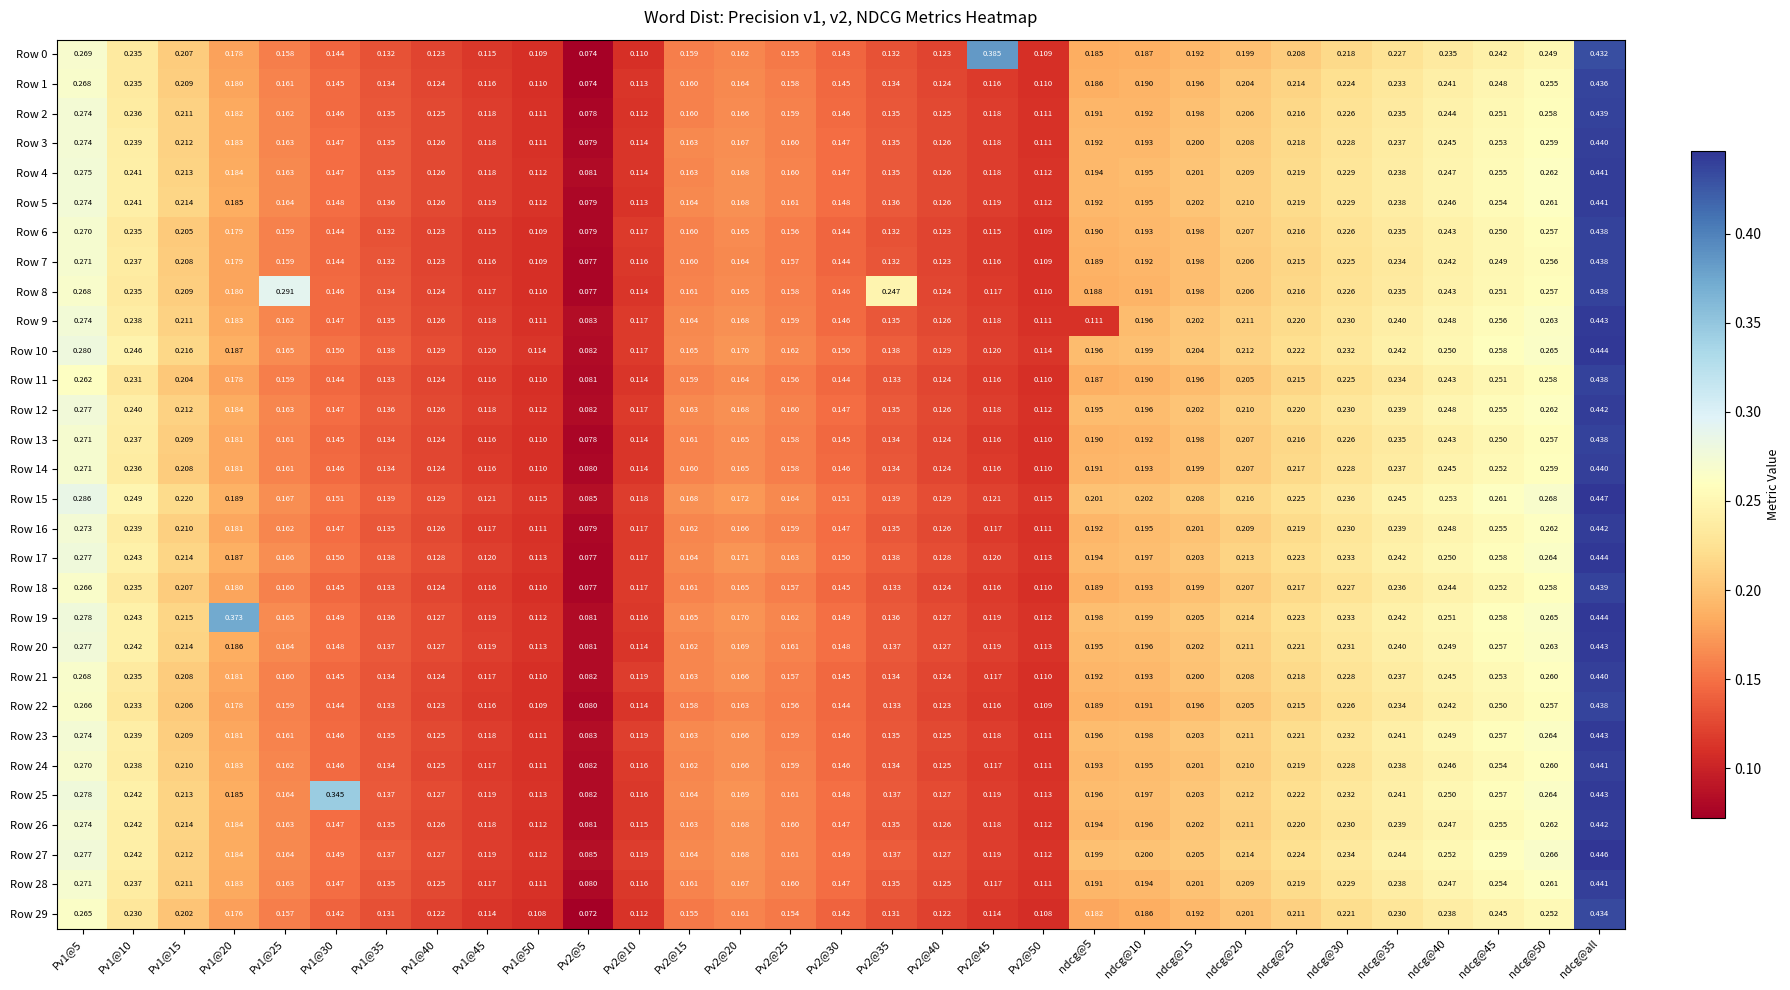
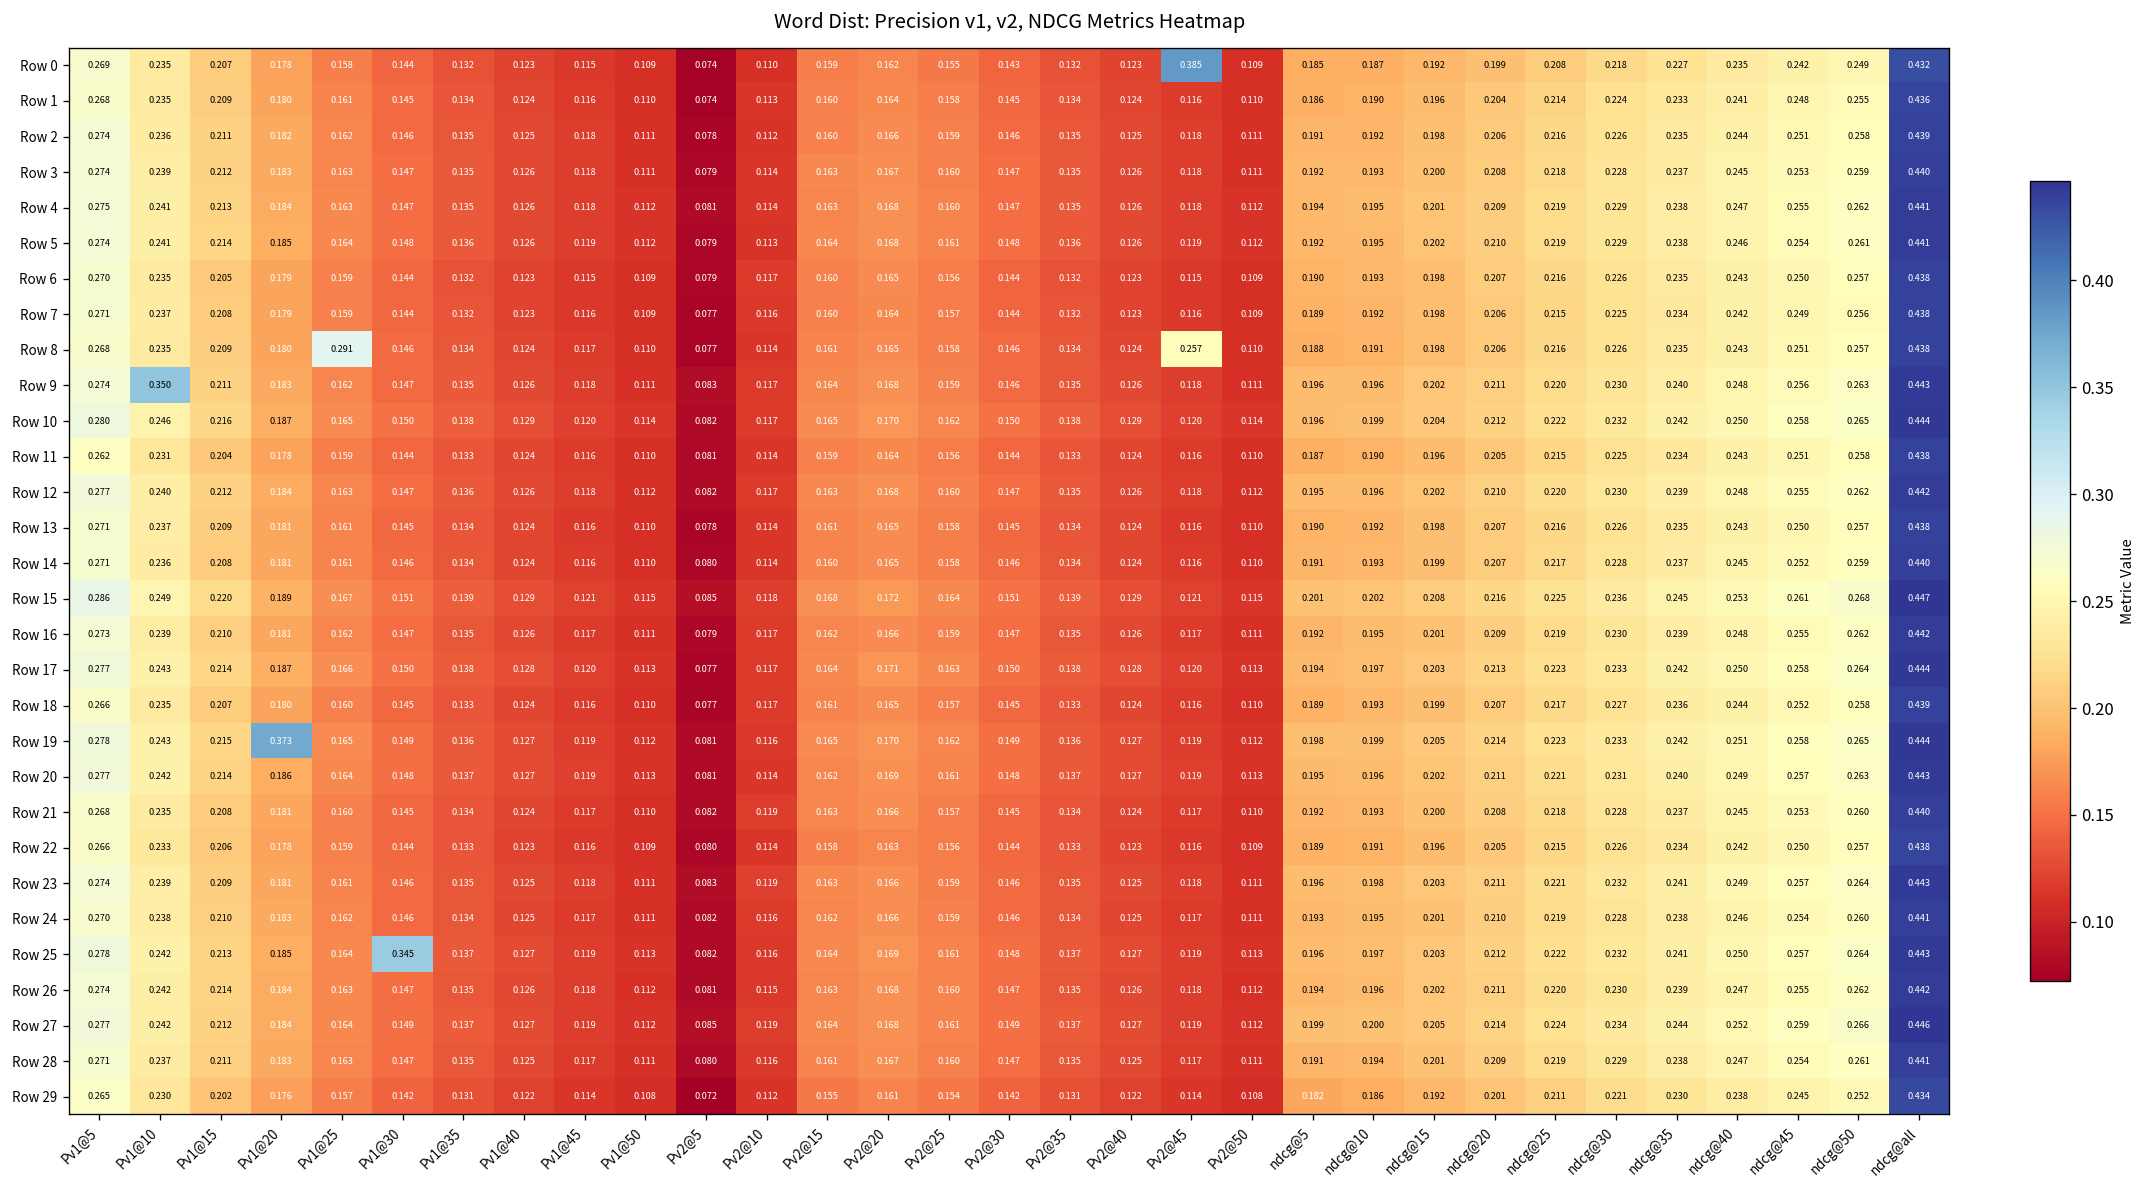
  {
    "Row 8": {
      "Pv1@5": 0.268,
      "Pv1@10": 0.235,
      "Pv1@15": 0.209,
      "Pv1@20": 0.180,
      "Pv1@25": 0.291,
      "Pv1@30": 0.146,
      "Pv1@35": 0.134,
      "Pv1@40": 0.124,
      "Pv1@45": 0.117,
      "Pv1@50": 0.110,
      "Pv2@5": 0.077,
      "Pv2@10": 0.114,
      "Pv2@15": 0.161,
      "Pv2@20": 0.165,
      "Pv2@25": 0.158,
      "Pv2@30": 0.146,
-     "Pv2@35": 0.247,
+     "Pv2@35": 0.134,
      "Pv2@40": 0.124,
-     "Pv2@45": 0.117,
+     "Pv2@45": 0.257,
      "Pv2@50": 0.110,
      "ndcg@5": 0.188,
      "ndcg@10": 0.191,
      "ndcg@15": 0.198,
      "ndcg@20": 0.206,
      "ndcg@25": 0.216,
      "ndcg@30": 0.226,
      "ndcg@35": 0.235,
      "ndcg@40": 0.243,
      "ndcg@45": 0.251,
      "ndcg@50": 0.257,
      "ndcg@all": 0.438
    },
    "Row 9": {
      "Pv1@5": 0.274,
-     "Pv1@10": 0.238,
+     "Pv1@10": 0.350,
      "Pv1@15": 0.211,
      "Pv1@20": 0.183,
      "Pv1@25": 0.162,
      "Pv1@30": 0.147,
      "Pv1@35": 0.135,
      "Pv1@40": 0.126,
      "Pv1@45": 0.118,
      "Pv1@50": 0.111,
      "Pv2@5": 0.083,
      "Pv2@10": 0.117,
      "Pv2@15": 0.164,
      "Pv2@20": 0.168,
      "Pv2@25": 0.159,
      "Pv2@30": 0.146,
      "Pv2@35": 0.135,
      "Pv2@40": 0.126,
      "Pv2@45": 0.118,
      "Pv2@50": 0.111,
-     "ndcg@5": 0.111,
+     "ndcg@5": 0.196,
      "ndcg@10": 0.196,
      "ndcg@15": 0.202,
      "ndcg@20": 0.211,
      "ndcg@25": 0.220,
      "ndcg@30": 0.230,
      "ndcg@35": 0.240,
      "ndcg@40": 0.248,
      "ndcg@45": 0.256,
      "ndcg@50": 0.263,
      "ndcg@all": 0.443
    }
  }
